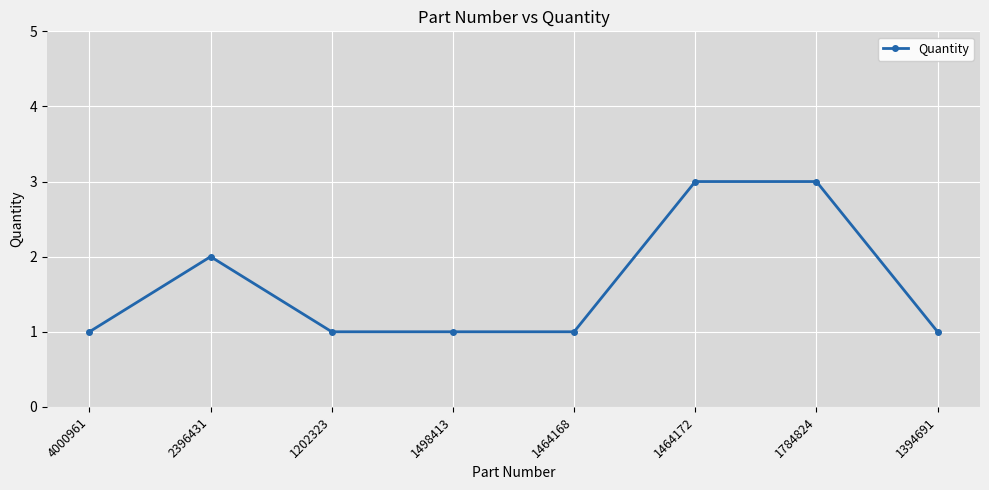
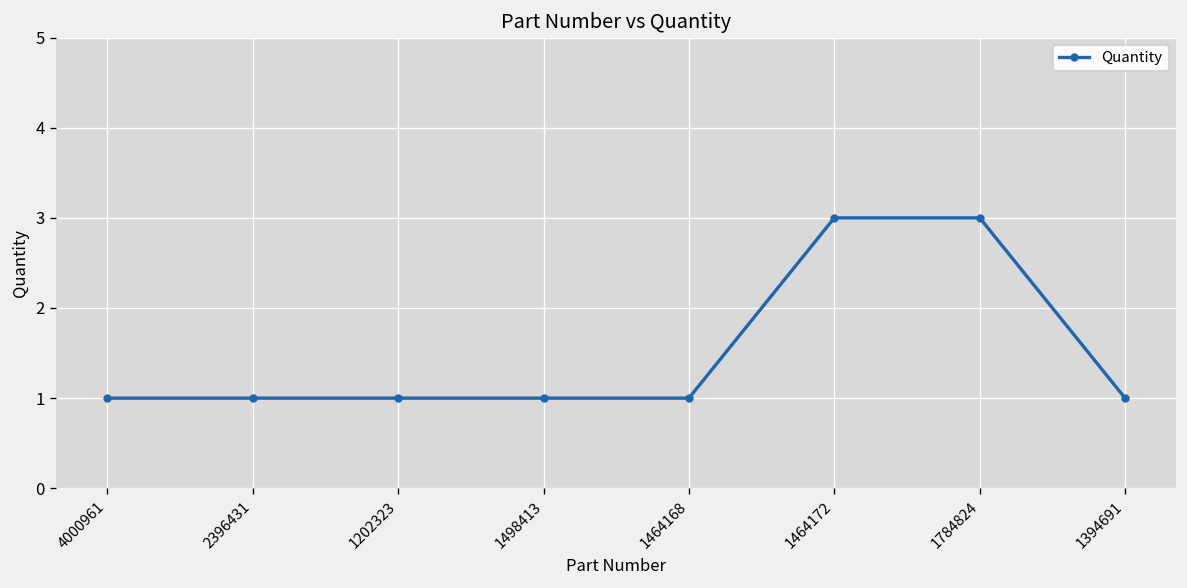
  {
    "4000961": 1,
-   "2396431": 2,
+   "2396431": 1,
    "1202323": 1,
    "1498413": 1,
    "1464168": 1,
    "1464172": 3,
    "1784824": 3,
    "1394691": 1
  }
